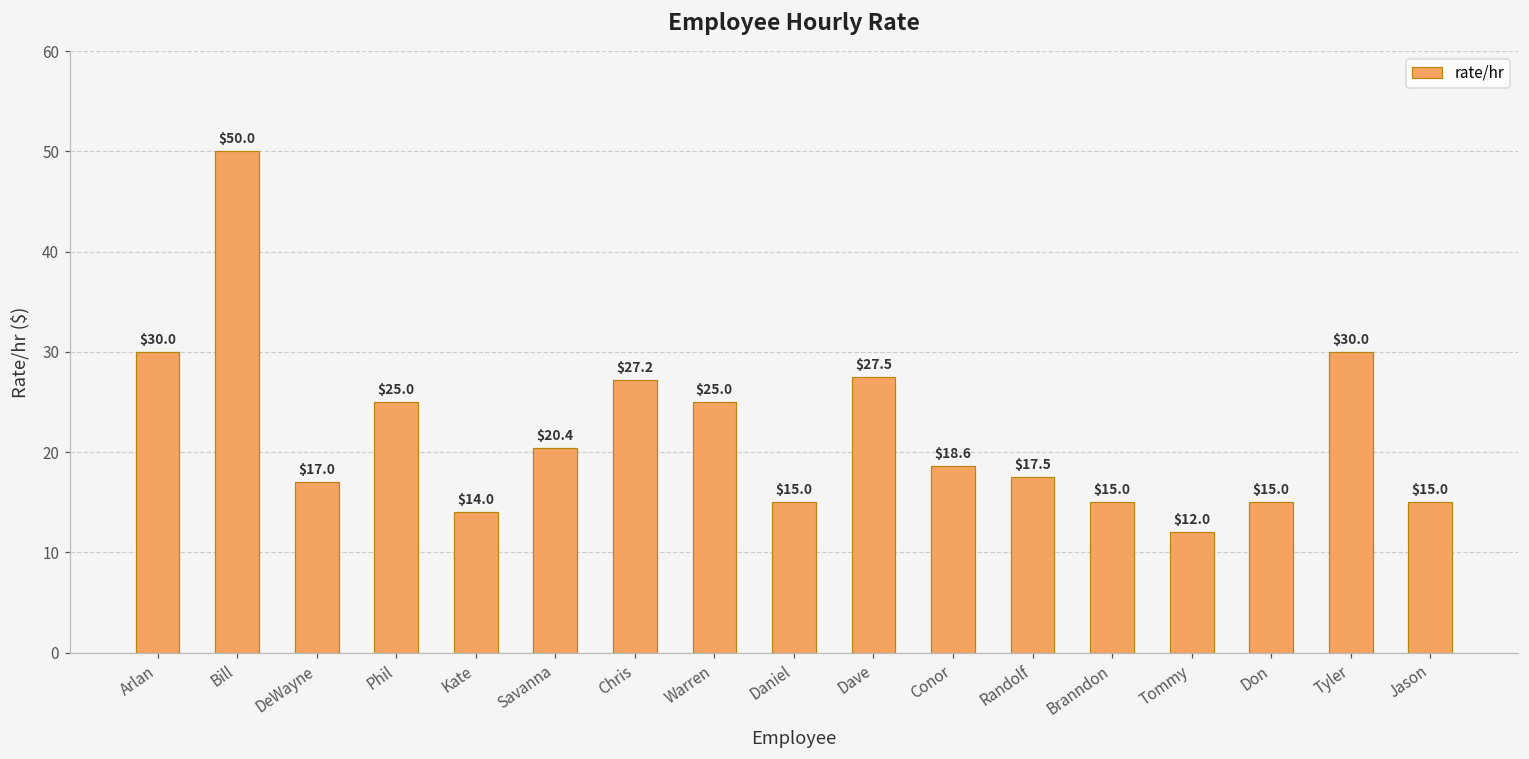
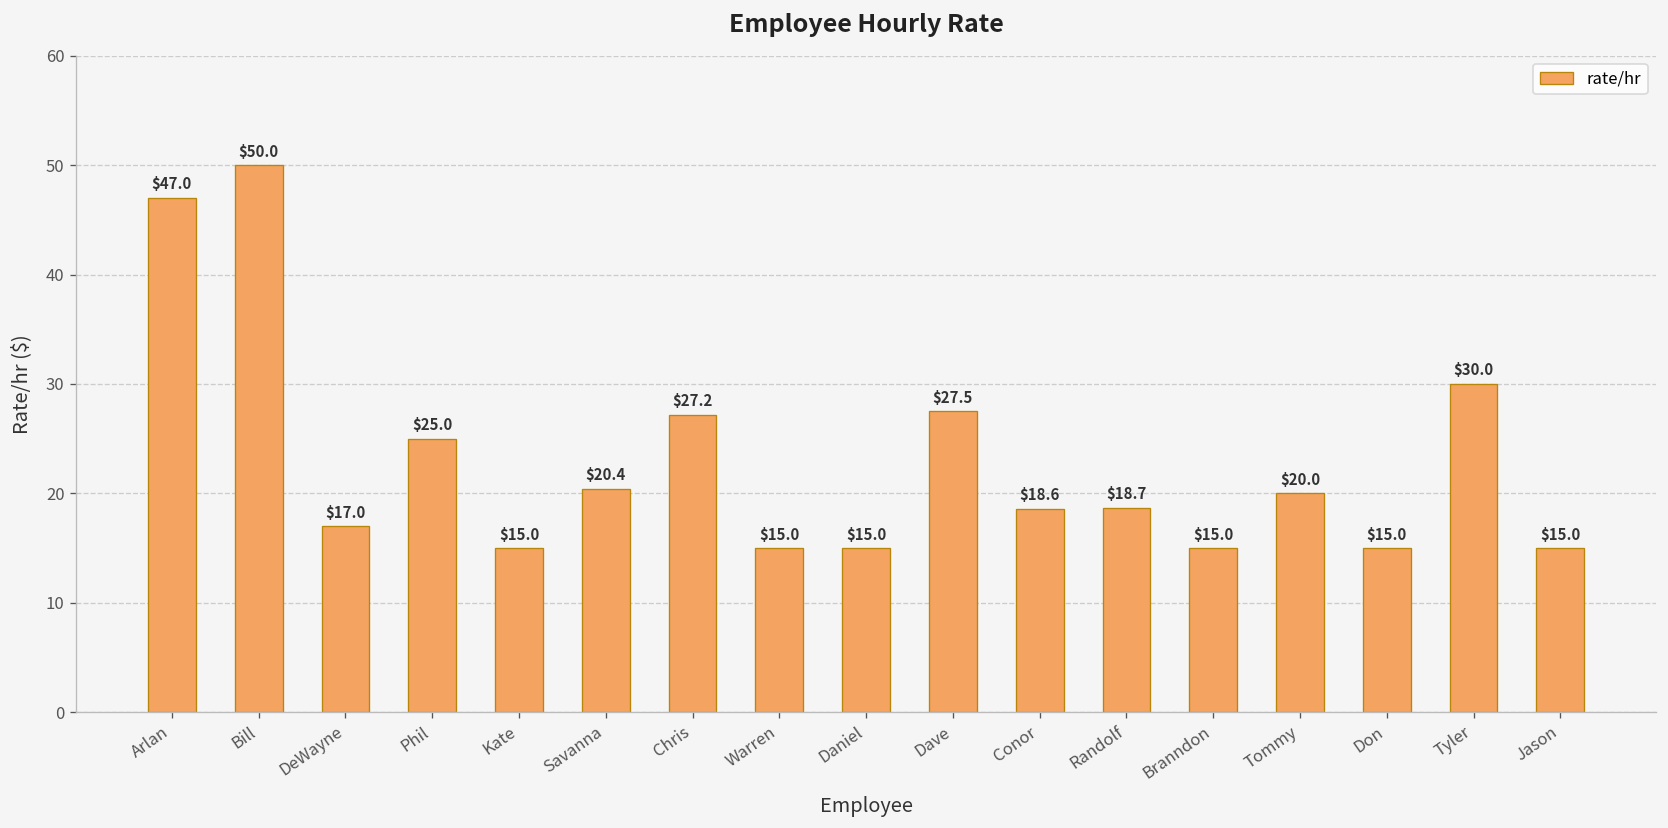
  {
-   "Arlan": "$30.0",
+   "Arlan": "$47.0",
    "Bill": "$50.0",
    "DeWayne": "$17.0",
    "Phil": "$25.0",
-   "Kate": "$14.0",
+   "Kate": "$15.0",
    "Savanna": "$20.4",
    "Chris": "$27.2",
-   "Warren": "$25.0",
+   "Warren": "$15.0",
    "Daniel": "$15.0",
    "Dave": "$27.5",
    "Conor": "$18.6",
-   "Randolf": "$17.5",
+   "Randolf": "$18.7",
    "Branndon": "$15.0",
-   "Tommy": "$12.0",
+   "Tommy": "$20.0",
    "Don": "$15.0",
    "Tyler": "$30.0",
    "Jason": "$15.0"
  }
